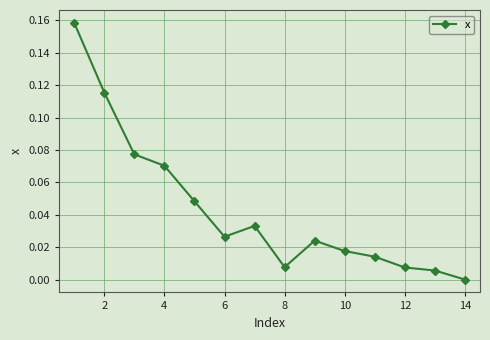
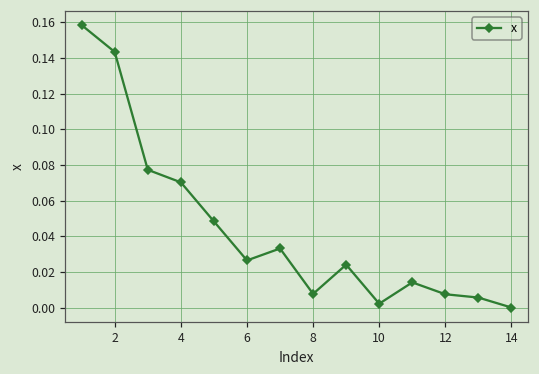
  {
-   "2": 0.115,
+   "2": 0.143,
    "4": 0.070,
    "6": 0.026,
    "8": 0.008,
-   "10": 0.018,
+   "10": 0.002,
    "12": 0.007,
    "14": 0.000
  }
